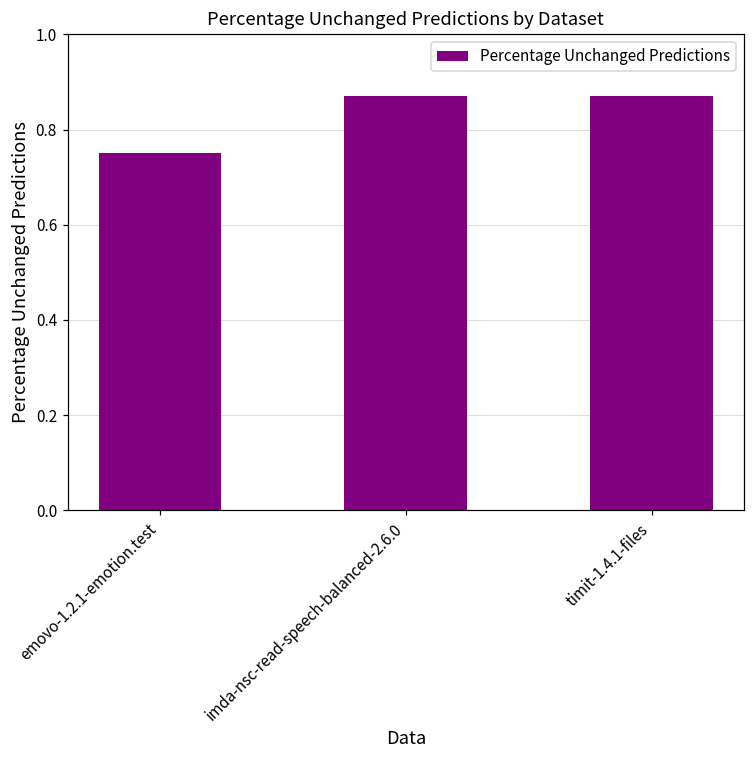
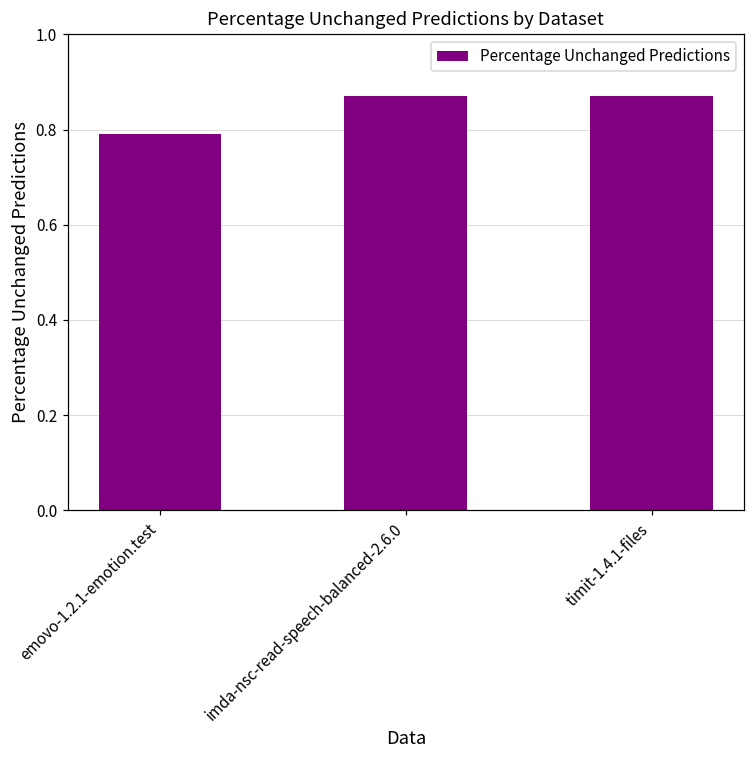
  {
-   "emovo-1.2.1-emotion.test": 0.75,
+   "emovo-1.2.1-emotion.test": 0.79,
    "imda-nsc-read-speech-balanced-2.6.0": 0.87,
    "timit-1.4.1-files": 0.87
  }
